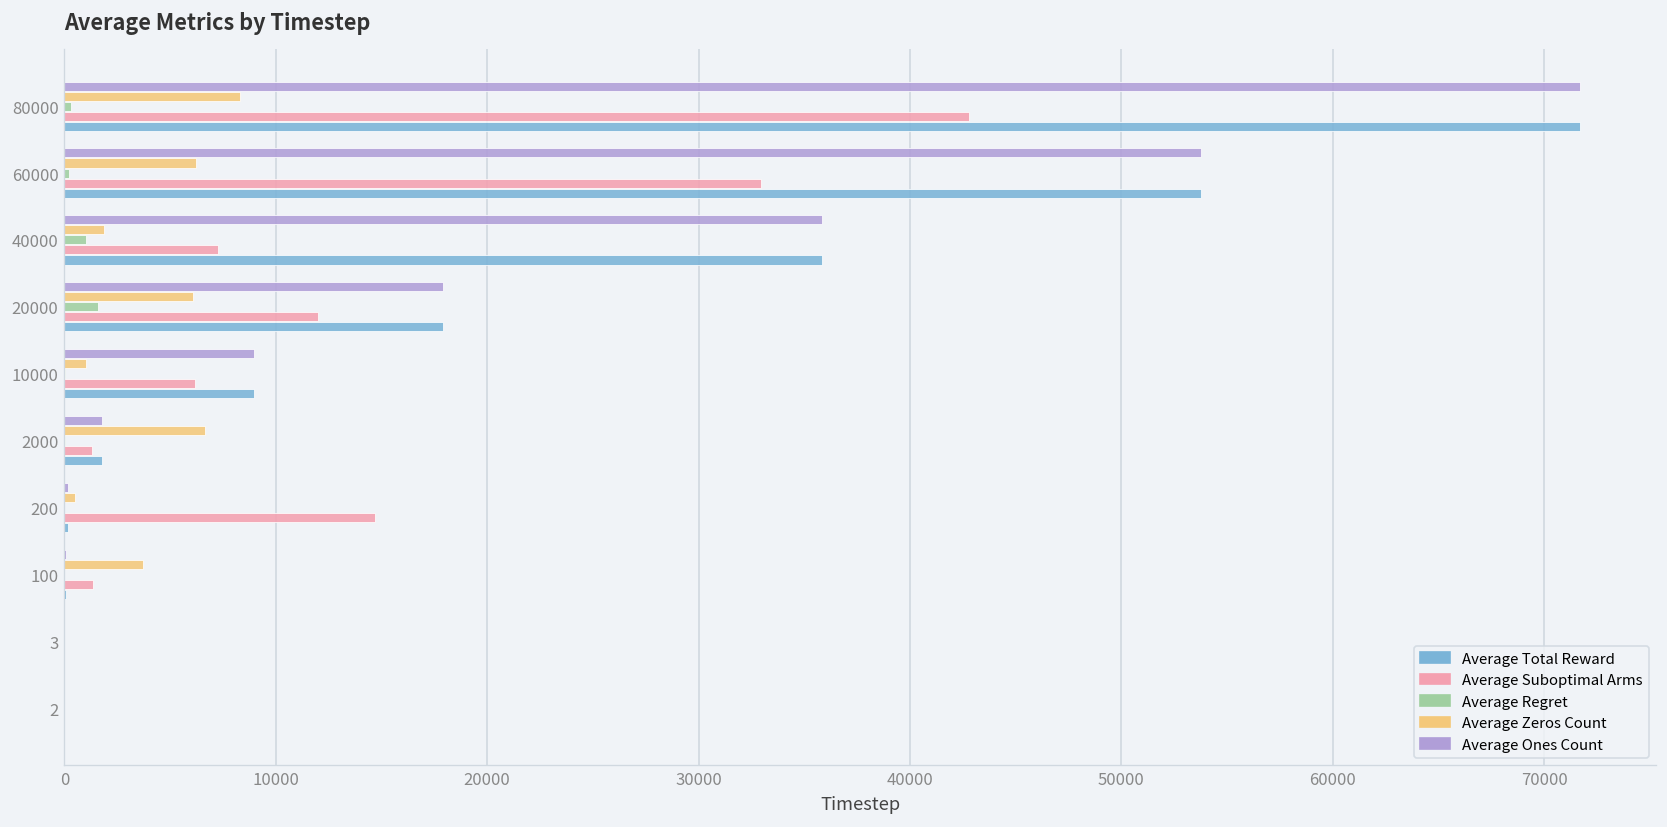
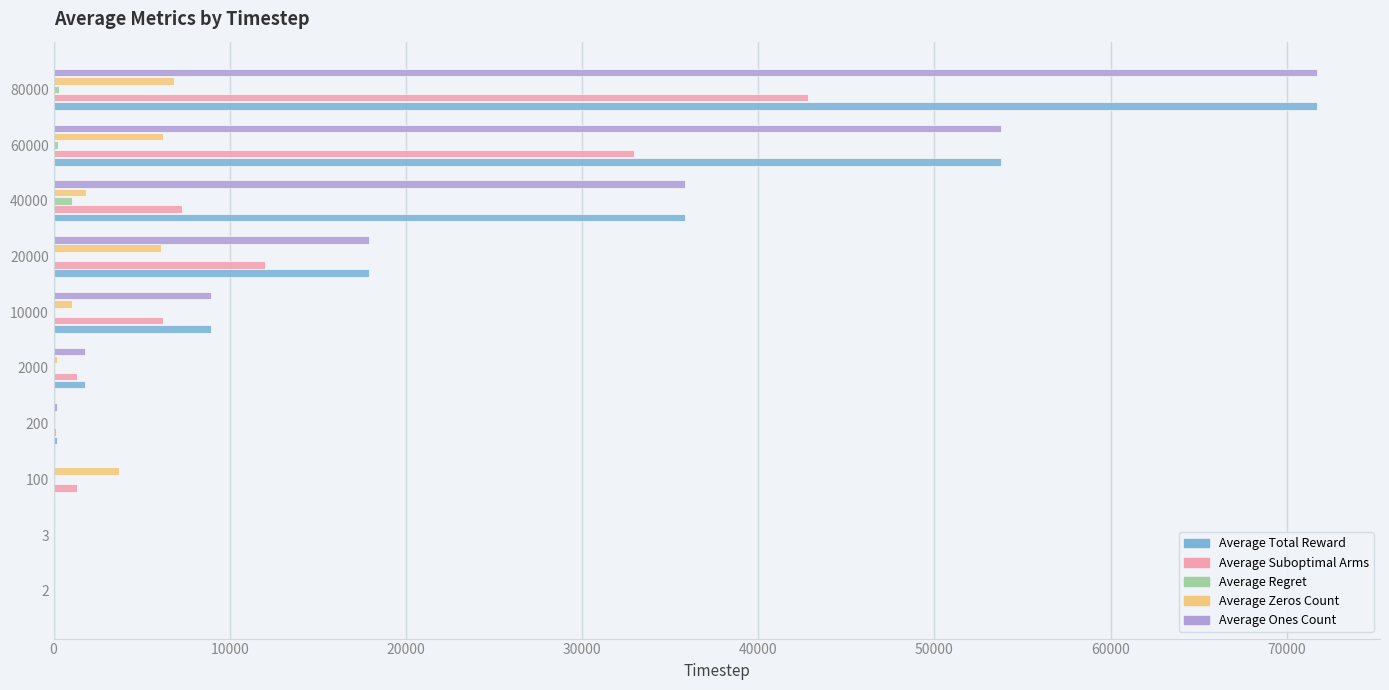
  {
    "Average Suboptimal Arms": {
      "80000": 42800,
      "60000": 32900,
      "40000": 7300,
      "20000": 12000,
      "10000": 6200,
      "2000": 1300,
-     "200": 14700,
+     "200": 100,
      "100": 1300
    },
    "Average Regret": {
      "80000": 300,
      "60000": 200,
      "40000": 1000,
-     "20000": 1600
+     "20000": 100
    },
    "Average Zeros Count": {
-     "80000": 8300,
+     "80000": 6800,
      "60000": 6200,
      "40000": 1900,
      "20000": 6100,
      "10000": 1000,
-     "2000": 6700,
-     "200": 500,
+     "2000": 200,
+     "200": 0,
      "100": 3700
    }
  }
